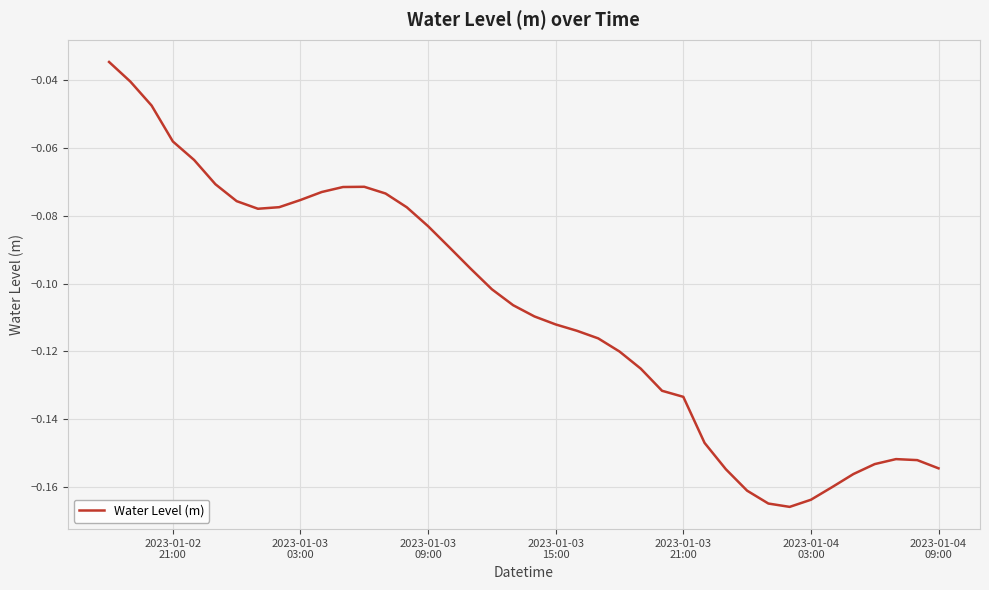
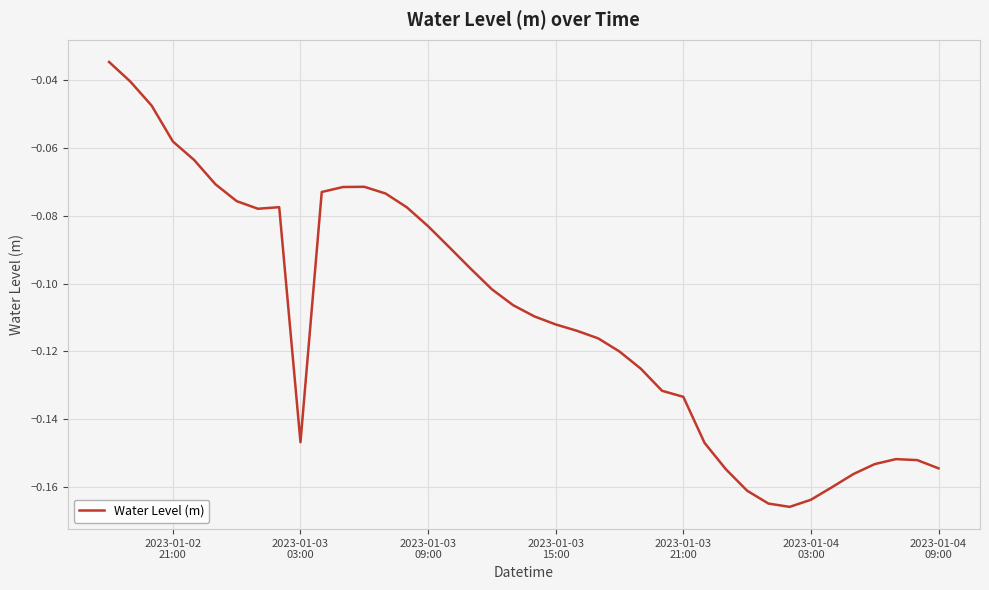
  {
    "2023-01-02 21:00": -0.058,
-   "2023-01-03 03:00": -0.075,
+   "2023-01-03 03:00": -0.147,
    "2023-01-03 09:00": -0.083,
    "2023-01-03 15:00": -0.112,
    "2023-01-03 21:00": -0.133,
    "2023-01-04 03:00": -0.164,
    "2023-01-04 09:00": -0.154
  }
